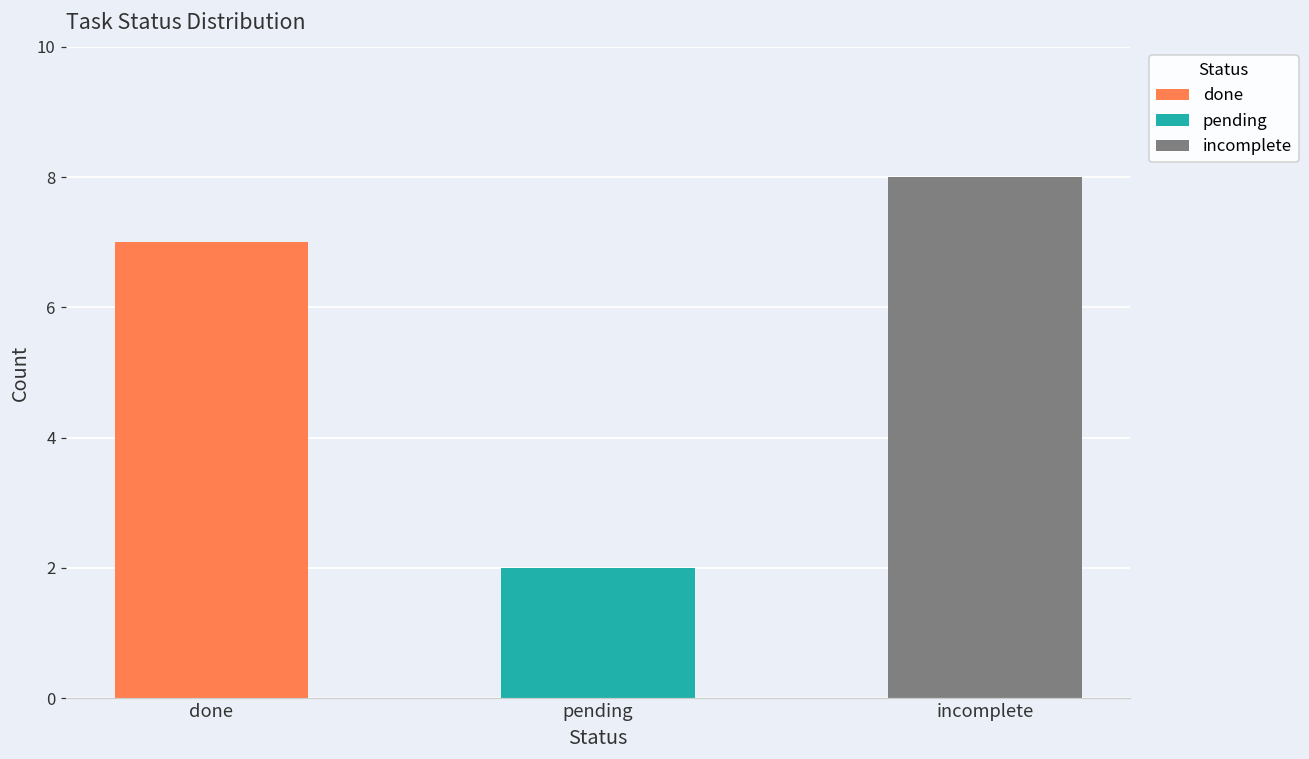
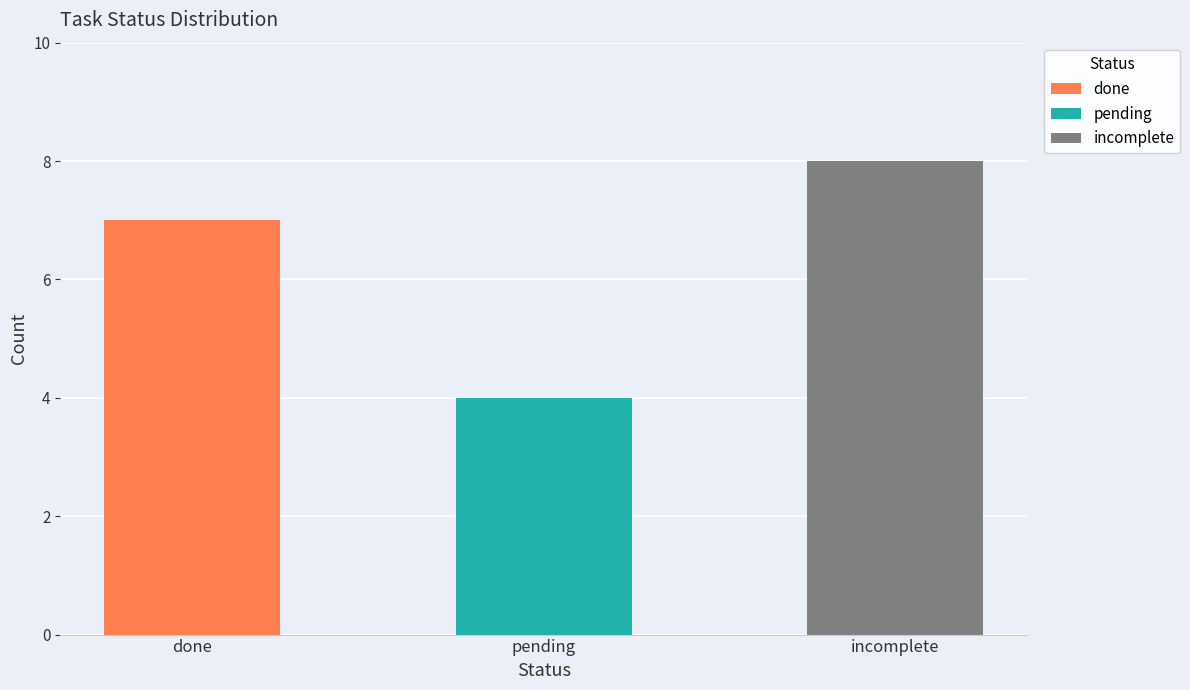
  {
    "done": 7,
-   "pending": 2,
+   "pending": 4,
    "incomplete": 8
  }
